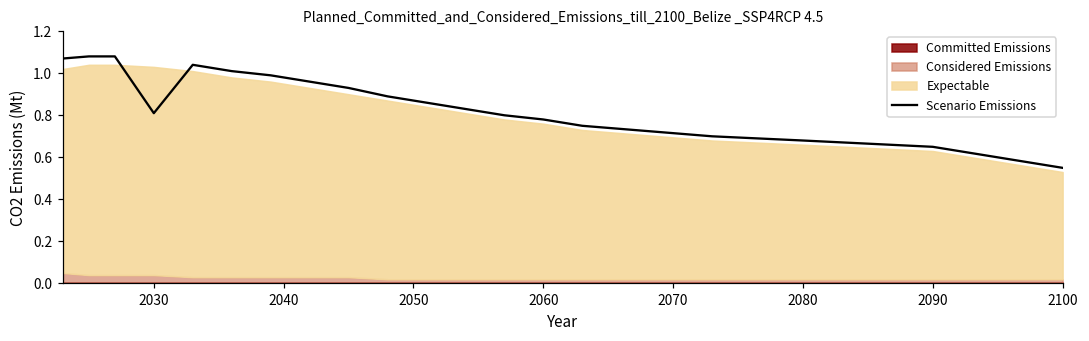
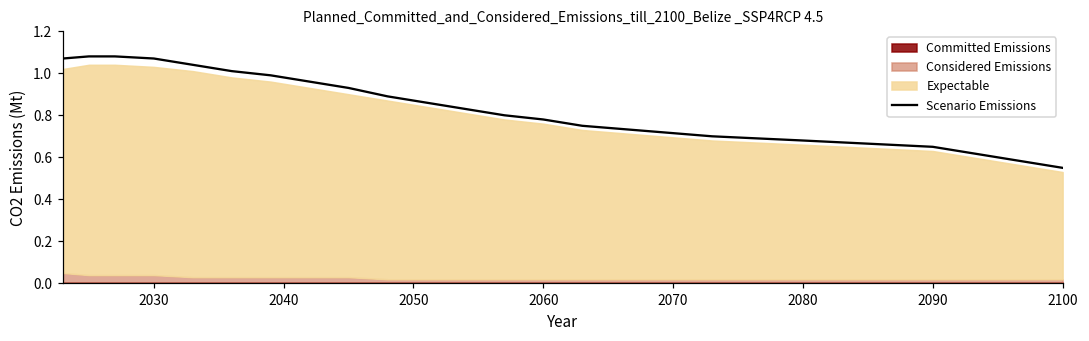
  {
    "Scenario Emissions": {
-     "2030": 0.81,
+     "2030": 1.07,
      "2060": 0.78,
      "2080": 0.68,
      "2090": 0.65,
      "2100": 0.55
    },
    "Committed Emissions": {
      "2030": 0.00,
      "2060": 0.00,
      "2080": 0.00,
      "2090": 0.00,
      "2100": 0.00
    },
    "Considered Emissions": {
      "2030": 0.04,
      "2060": 0.02,
      "2080": 0.02,
      "2090": 0.02,
      "2100": 0.02
    }
  }
